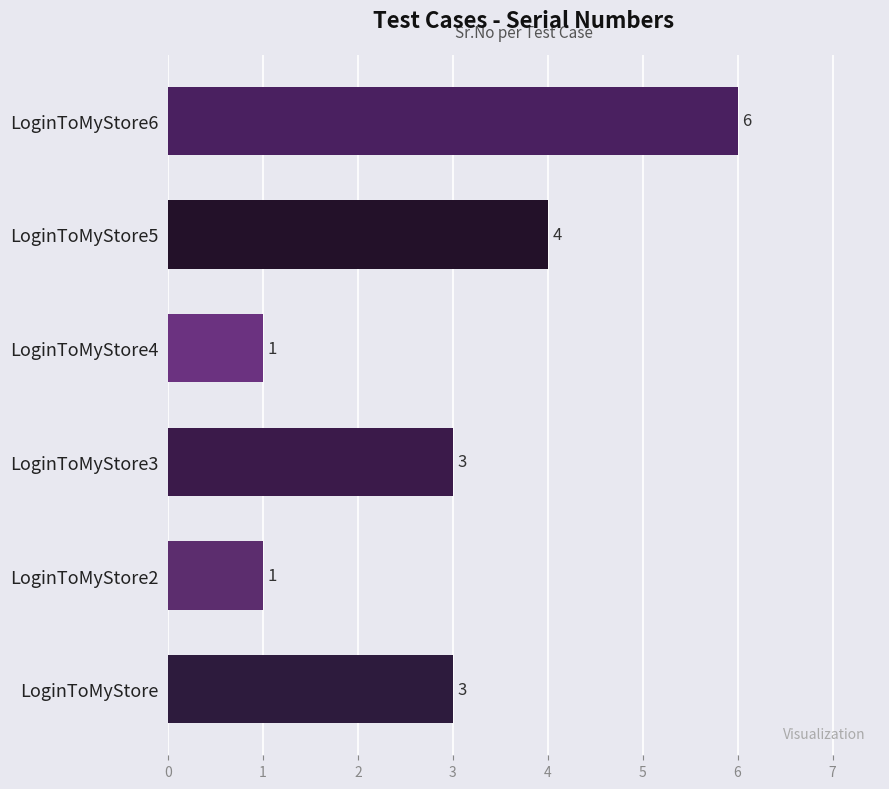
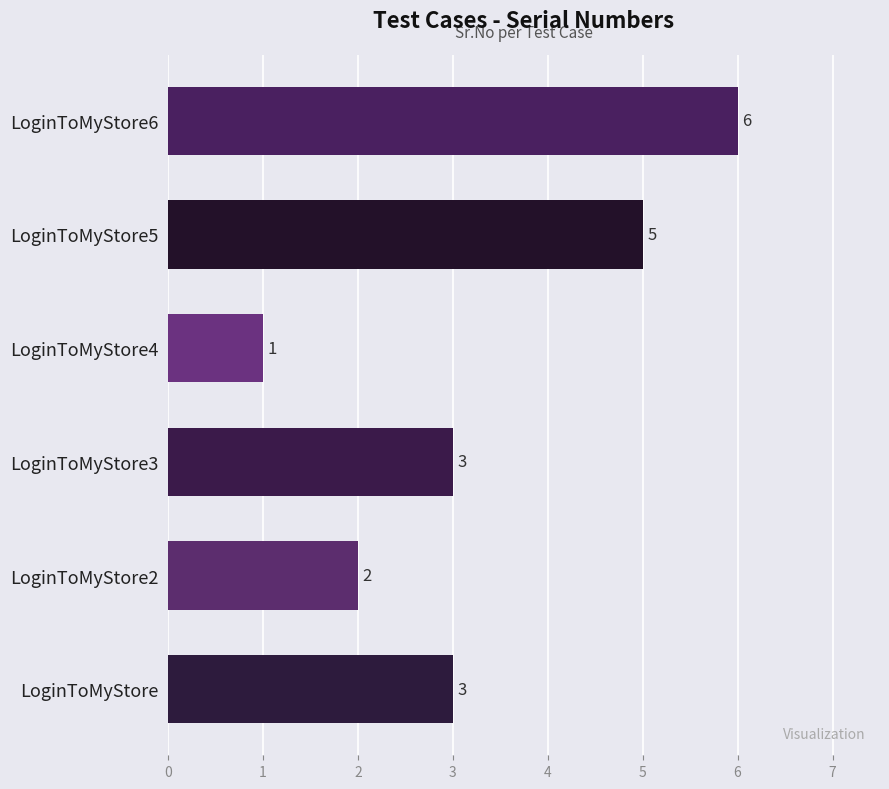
  {
    "LoginToMyStore6": 6,
-   "LoginToMyStore5": 4,
+   "LoginToMyStore5": 5,
    "LoginToMyStore4": 1,
    "LoginToMyStore3": 3,
-   "LoginToMyStore2": 1,
+   "LoginToMyStore2": 2,
    "LoginToMyStore": 3
  }
